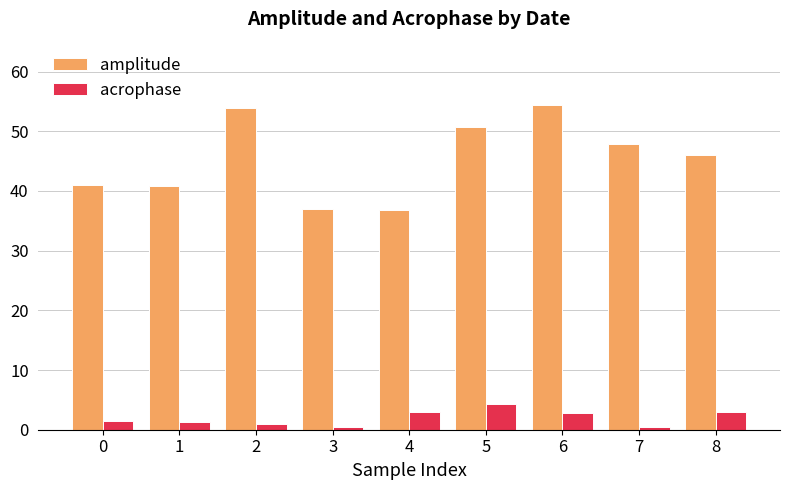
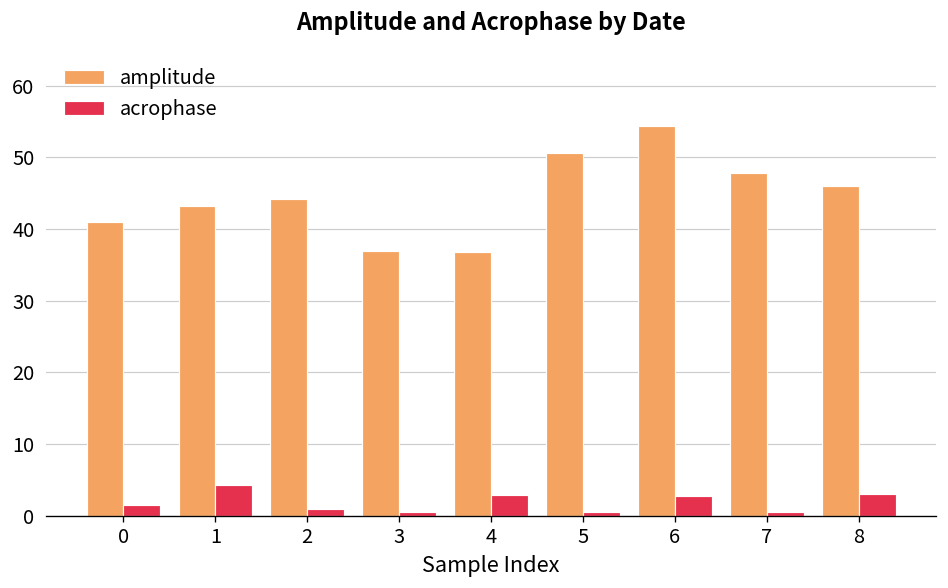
  {
    "amplitude": {
      "0": 41,
-     "1": 41,
-     "2": 54,
+     "1": 43,
+     "2": 44,
      "3": 37,
      "4": 37,
      "5": 51,
      "6": 54,
      "7": 48,
      "8": 46
    },
    "acrophase": {
      "0": 1,
-     "1": 1,
+     "1": 4,
      "2": 1,
      "3": 0,
      "4": 3,
-     "5": 4,
+     "5": 1,
      "6": 3,
      "7": 0,
      "8": 3
    }
  }
